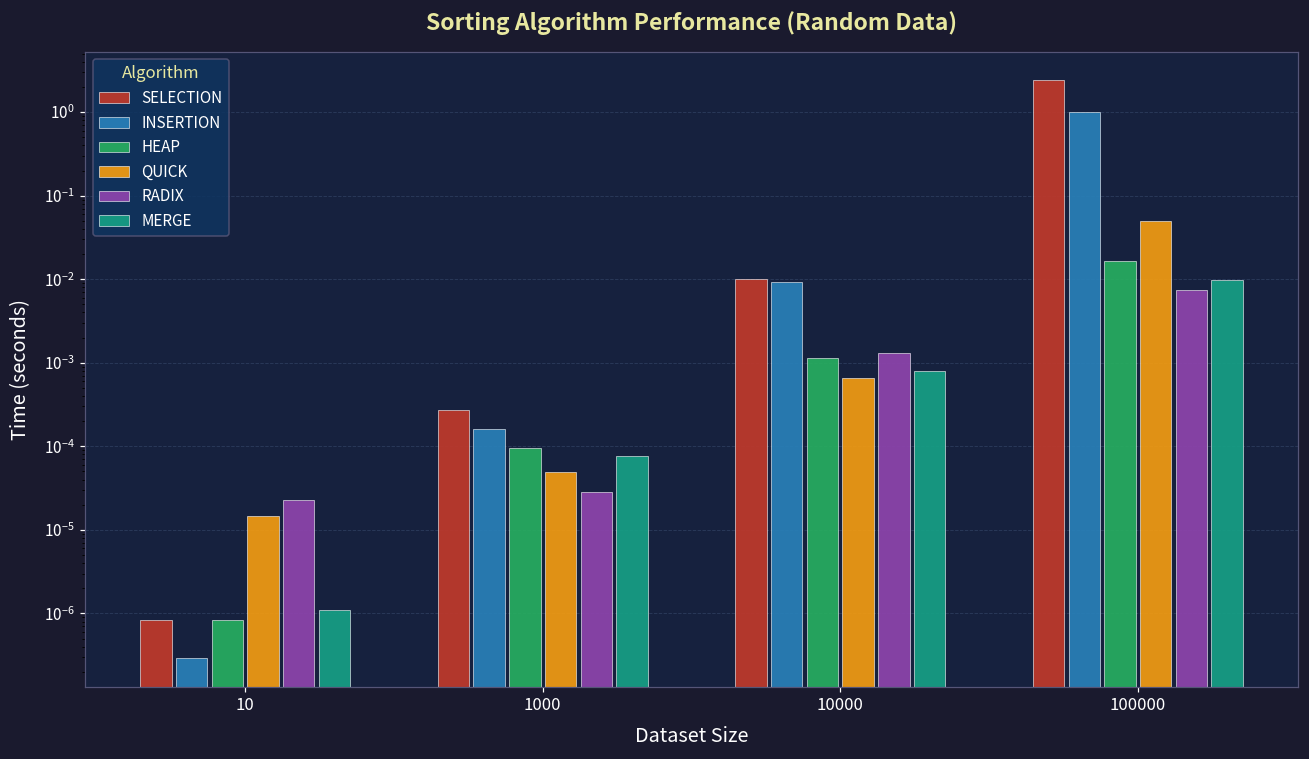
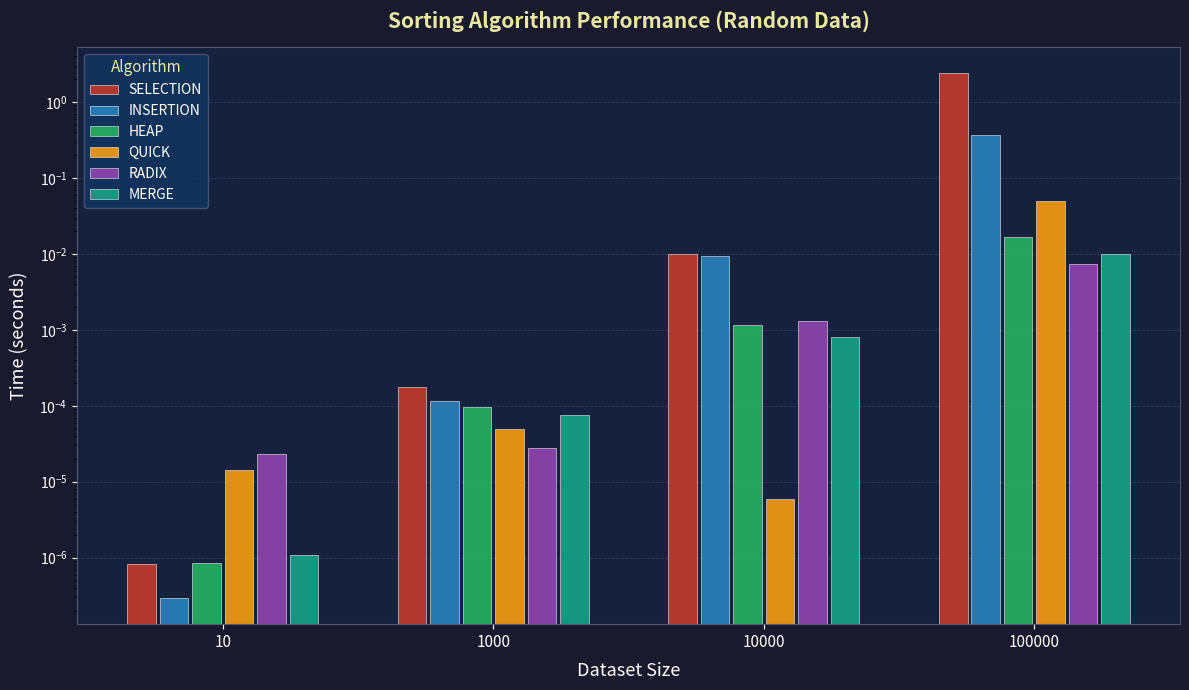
  {
    "SELECTION": {
      "10": 0.0000008,
-     "1000": 0.00027,
+     "1000": 0.00018,
      "10000": 0.010,
      "100000": 2.4
    },
    "INSERTION": {
      "10": 0.00000030,
-     "1000": 0.00016,
+     "1000": 0.00012,
      "10000": 0.009,
-     "100000": 1.0
+     "100000": 0.4
    },
    "QUICK": {
      "10": 0.000014,
      "1000": 0.00005,
-     "10000": 0.0007,
+     "10000": 0.000006,
      "100000": 0.05
    },
    "RADIX": {
      "10": 0.000023,
      "1000": 0.000028,
      "10000": 0.0013,
      "100000": 0.007
    }
  }
